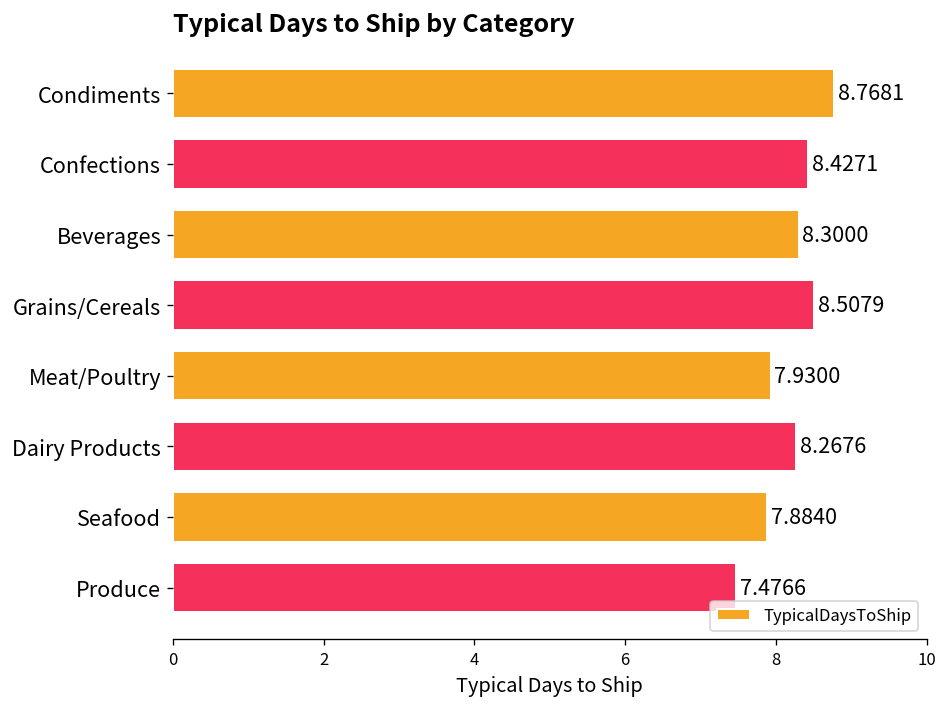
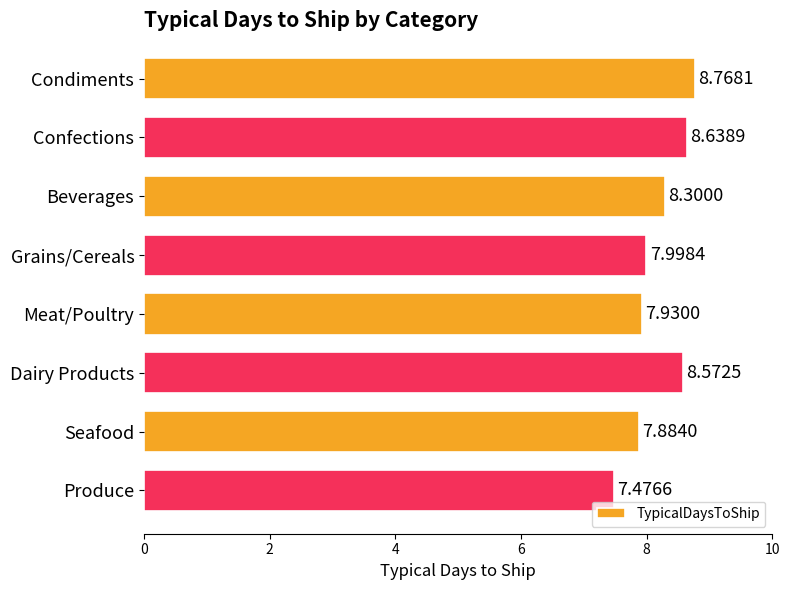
  {
    "Condiments": 8.7681,
-   "Confections": 8.4271,
+   "Confections": 8.6389,
    "Beverages": 8.3000,
-   "Grains/Cereals": 8.5079,
+   "Grains/Cereals": 7.9984,
    "Meat/Poultry": 7.9300,
-   "Dairy Products": 8.2676,
+   "Dairy Products": 8.5725,
    "Seafood": 7.8840,
    "Produce": 7.4766
  }
